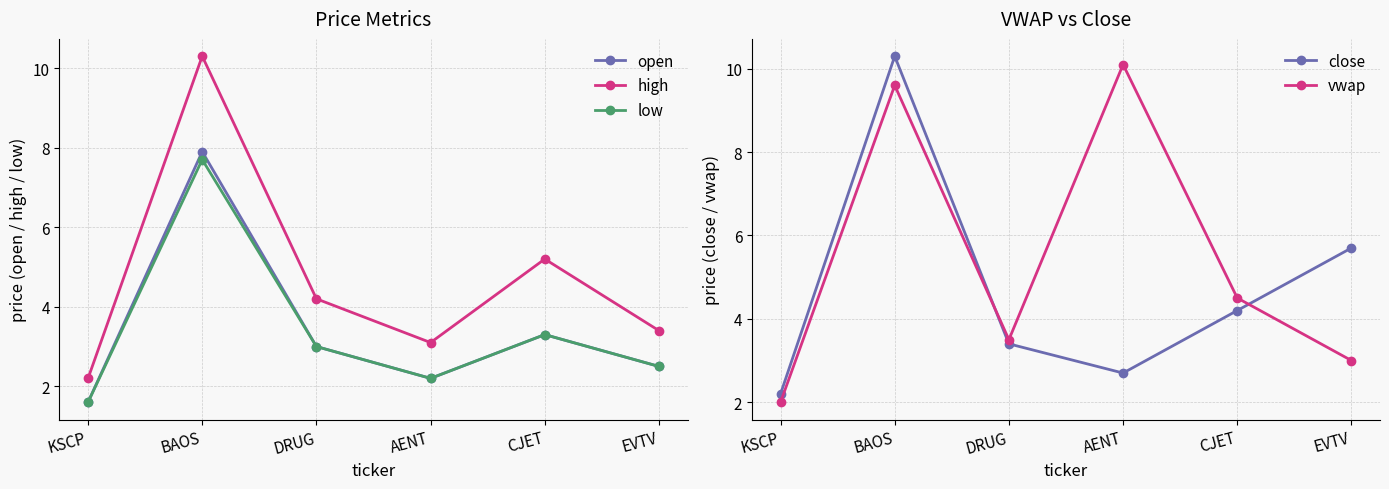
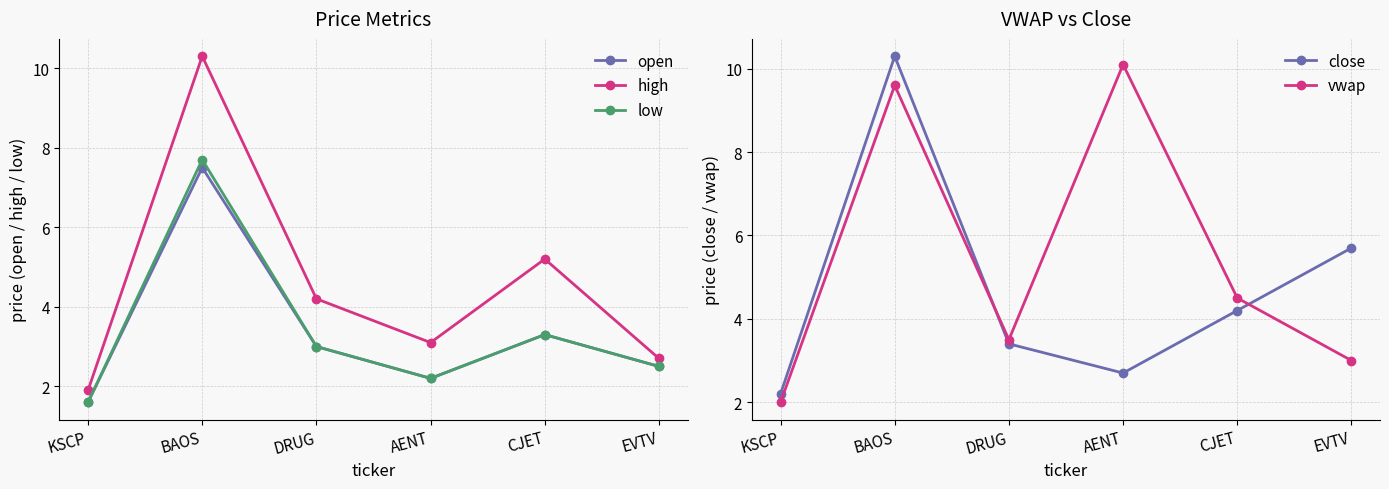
  {
    "Price Metrics": {
      "open": {
-       "BAOS": 7.9
+       "BAOS": 7.5
      },
      "high": {
-       "KSCP": 2.2,
+       "KSCP": 1.9,
        "BAOS": 10.3,
        "DRUG": 4.2,
        "AENT": 3.1,
        "CJET": 5.2,
-       "EVTV": 3.4
+       "EVTV": 2.7
      },
      "low": {
        "BAOS": 7.7
      }
    },
    "VWAP vs Close": {
      "close": {
        "KSCP": 2.2,
        "BAOS": 10.3,
        "DRUG": 3.4,
        "AENT": 2.7,
        "CJET": 4.2,
        "EVTV": 5.7
      },
      "vwap": {
        "KSCP": 2.0,
        "BAOS": 9.6,
        "DRUG": 3.5,
        "AENT": 10.1,
        "CJET": 4.5,
        "EVTV": 3.0
      }
    }
  }
